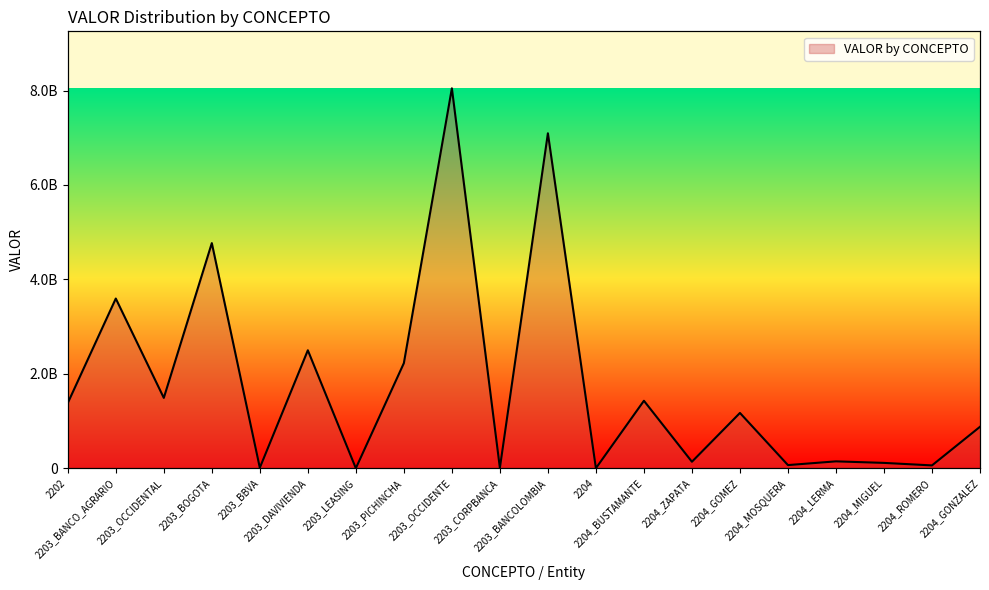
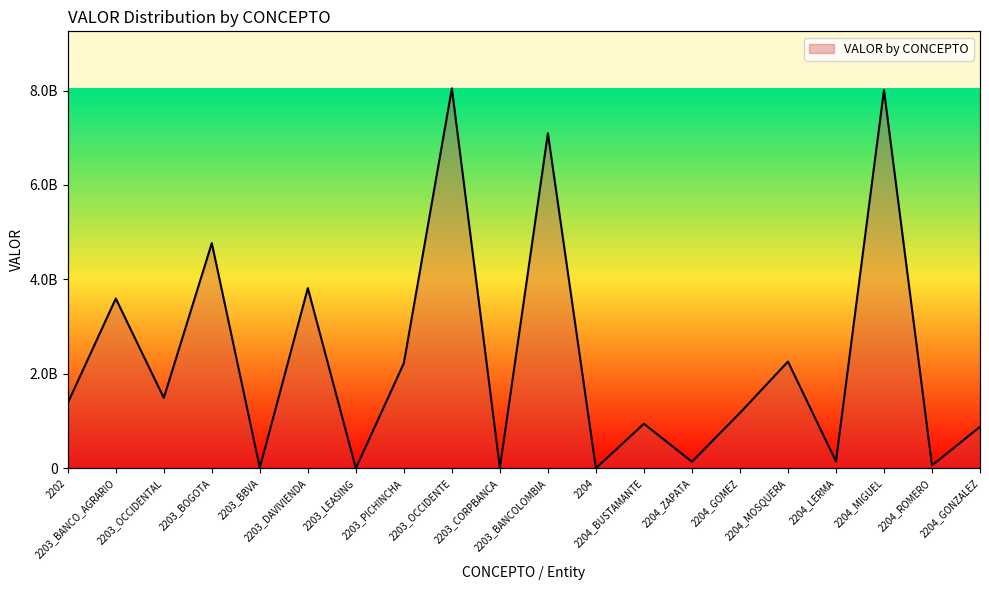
  {
    "2202": 1400000000,
    "2203_BANCO_AGRARIO": 3600000000,
    "2203_OCCIDENTAL": 1500000000,
    "2203_BOGOTA": 4800000000,
    "2203_BBVA": 0,
-   "2203_DAVIVIENDA": 2500000000,
+   "2203_DAVIVIENDA": 3800000000,
    "2203_LEASING": 0,
    "2203_PICHINCHA": 2200000000,
    "2203_OCCIDENTE": 8000000000,
    "2203_CORPBANCA": 0,
    "2203_BANCOLOMBIA": 7100000000,
    "2204": 0,
-   "2204_BUSTAMANTE": 1400000000,
+   "2204_BUSTAMANTE": 900000000,
    "2204_ZAPATA": 100000000,
    "2204_GOMEZ": 1200000000,
-   "2204_MOSQUERA": 100000000,
+   "2204_MOSQUERA": 2300000000,
    "2204_LERMA": 100000000,
-   "2204_MIGUEL": 100000000,
+   "2204_MIGUEL": 8000000000,
    "2204_ROMERO": 100000000,
    "2204_GONZALEZ": 900000000
  }
